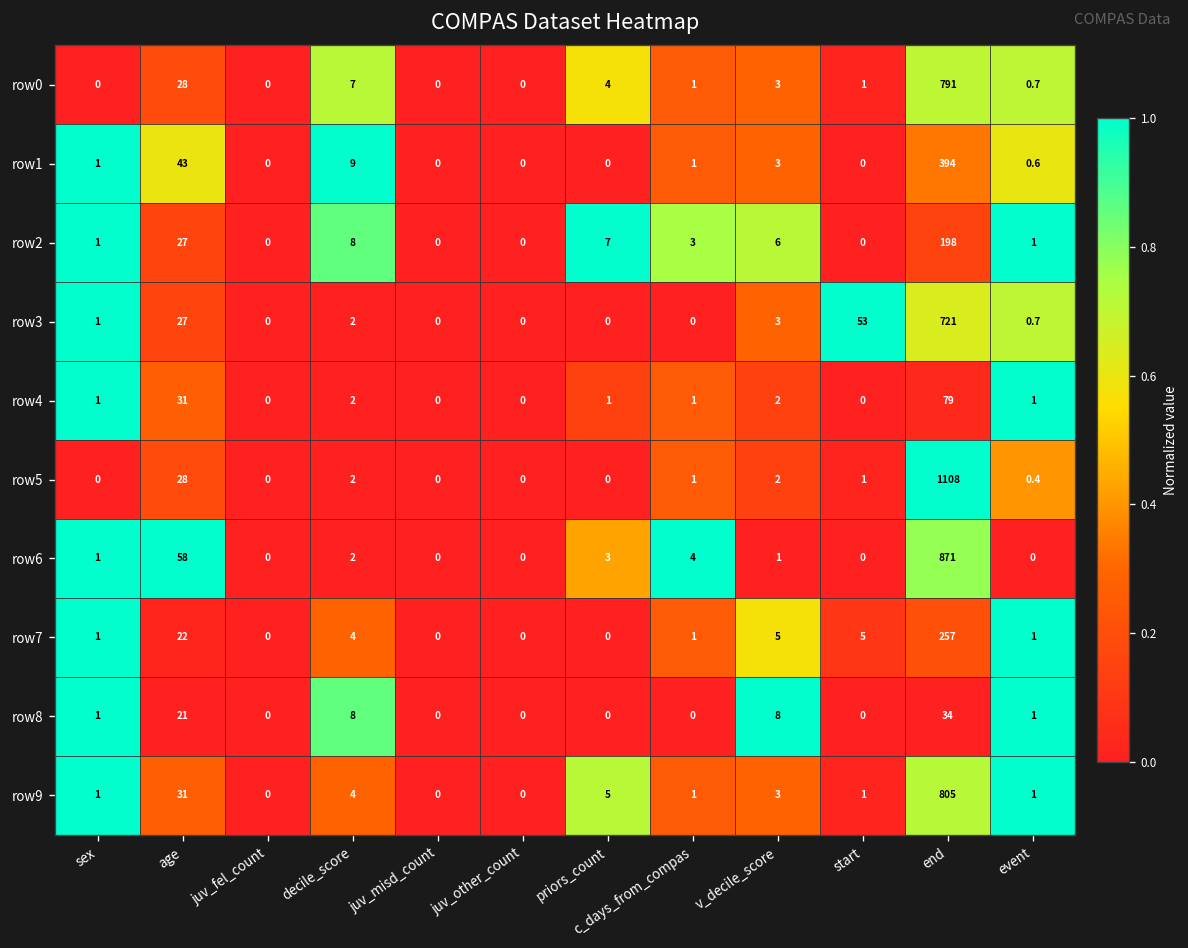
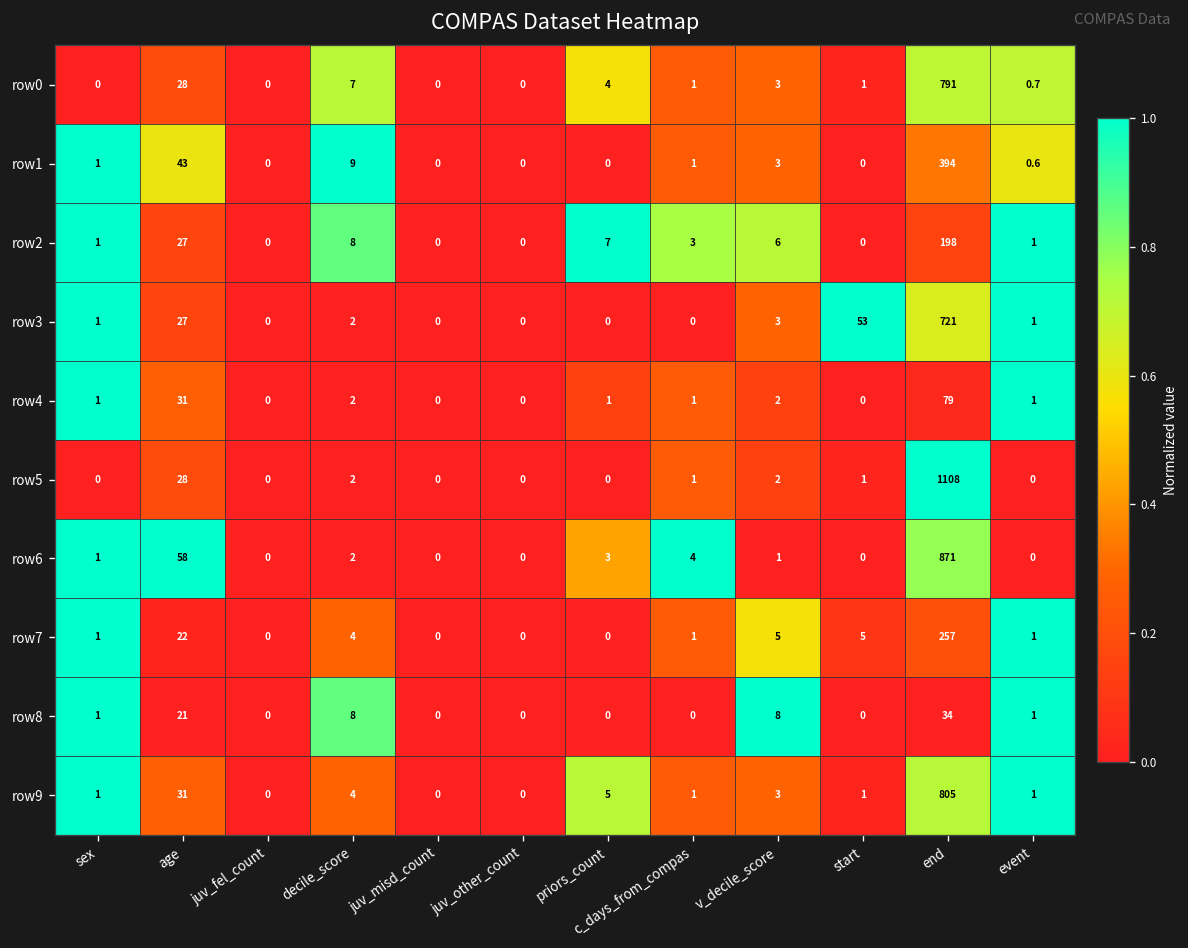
  {
    "row0": {
      "sex": 0,
      "age": 28,
      "juv_fel_count": 0,
      "decile_score": 7,
      "juv_misd_count": 0,
      "juv_other_count": 0,
      "priors_count": 4,
      "c_days_from_compas": 1,
      "v_decile_score": 3,
      "start": 1,
      "end": 791,
      "event": 0.7
    },
    "row1": {
      "sex": 1,
      "age": 43,
      "juv_fel_count": 0,
      "decile_score": 9,
      "juv_misd_count": 0,
      "juv_other_count": 0,
      "priors_count": 0,
      "c_days_from_compas": 1,
      "v_decile_score": 3,
      "start": 0,
      "end": 394,
      "event": 0.6
    },
    "row2": {
      "sex": 1,
      "age": 27,
      "juv_fel_count": 0,
      "decile_score": 8,
      "juv_misd_count": 0,
      "juv_other_count": 0,
      "priors_count": 7,
      "c_days_from_compas": 3,
      "v_decile_score": 6,
      "start": 0,
      "end": 198,
      "event": 1
    },
    "row3": {
      "sex": 1,
      "age": 27,
      "juv_fel_count": 0,
      "decile_score": 2,
      "juv_misd_count": 0,
      "juv_other_count": 0,
      "priors_count": 0,
      "c_days_from_compas": 0,
      "v_decile_score": 3,
      "start": 53,
      "end": 721,
-     "event": 0.7
+     "event": 1
    },
    "row4": {
      "sex": 1,
      "age": 31,
      "juv_fel_count": 0,
      "decile_score": 2,
      "juv_misd_count": 0,
      "juv_other_count": 0,
      "priors_count": 1,
      "c_days_from_compas": 1,
      "v_decile_score": 2,
      "start": 0,
      "end": 79,
      "event": 1
    },
    "row5": {
      "sex": 0,
      "age": 28,
      "juv_fel_count": 0,
      "decile_score": 2,
      "juv_misd_count": 0,
      "juv_other_count": 0,
      "priors_count": 0,
      "c_days_from_compas": 1,
      "v_decile_score": 2,
      "start": 1,
      "end": 1108,
-     "event": 0.4
+     "event": 0
    },
    "row6": {
      "sex": 1,
      "age": 58,
      "juv_fel_count": 0,
      "decile_score": 2,
      "juv_misd_count": 0,
      "juv_other_count": 0,
      "priors_count": 3,
      "c_days_from_compas": 4,
      "v_decile_score": 1,
      "start": 0,
      "end": 871,
      "event": 0
    },
    "row7": {
      "sex": 1,
      "age": 22,
      "juv_fel_count": 0,
      "decile_score": 4,
      "juv_misd_count": 0,
      "juv_other_count": 0,
      "priors_count": 0,
      "c_days_from_compas": 1,
      "v_decile_score": 5,
      "start": 5,
      "end": 257,
      "event": 1
    },
    "row8": {
      "sex": 1,
      "age": 21,
      "juv_fel_count": 0,
      "decile_score": 8,
      "juv_misd_count": 0,
      "juv_other_count": 0,
      "priors_count": 0,
      "c_days_from_compas": 0,
      "v_decile_score": 8,
      "start": 0,
      "end": 34,
      "event": 1
    },
    "row9": {
      "sex": 1,
      "age": 31,
      "juv_fel_count": 0,
      "decile_score": 4,
      "juv_misd_count": 0,
      "juv_other_count": 0,
      "priors_count": 5,
      "c_days_from_compas": 1,
      "v_decile_score": 3,
      "start": 1,
      "end": 805,
      "event": 1
    }
  }
